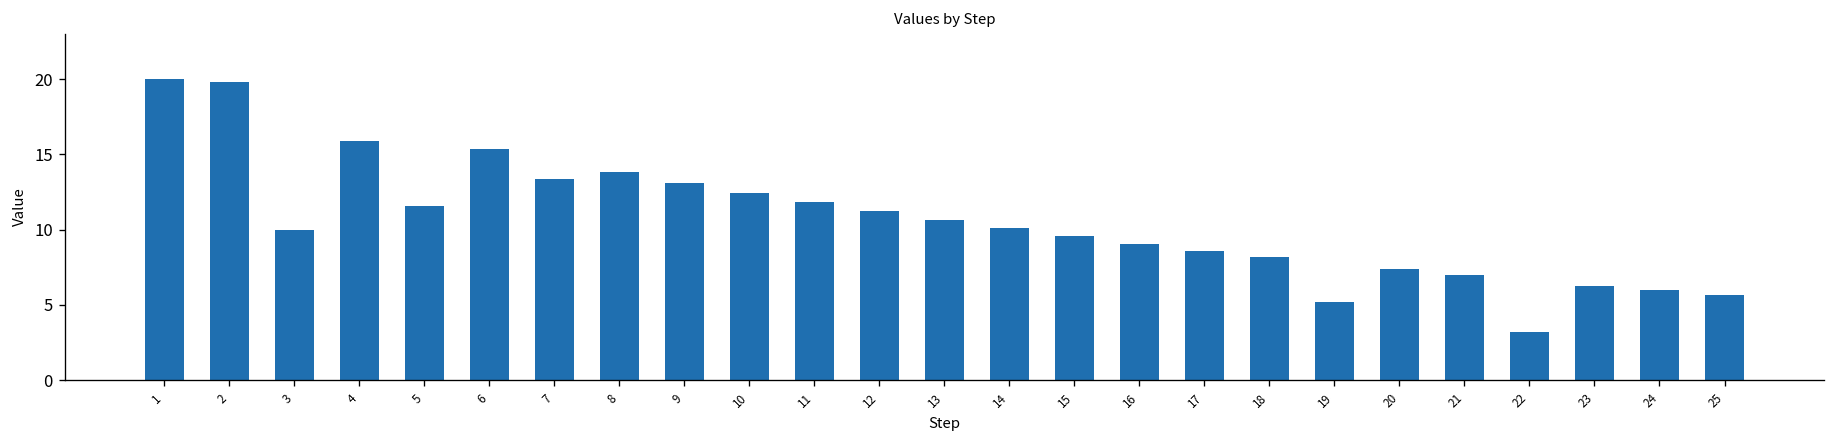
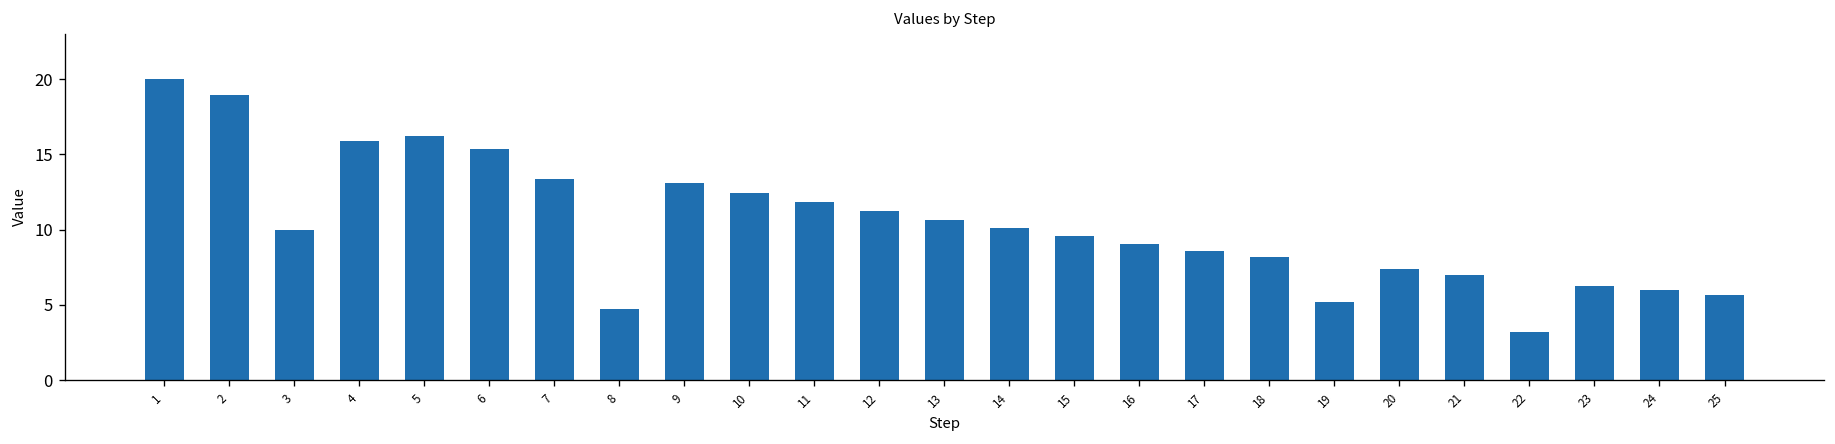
  {
    "1": 20.0,
-   "2": 19.8,
+   "2": 19.0,
    "3": 10.0,
    "4": 15.9,
-   "5": 11.6,
+   "5": 16.2,
    "6": 15.4,
    "7": 13.3,
-   "8": 13.8,
+   "8": 4.7,
    "9": 13.1,
    "10": 12.5,
    "11": 11.8,
    "12": 11.2,
    "13": 10.6,
    "14": 10.1,
    "15": 9.6,
    "16": 9.1,
    "17": 8.6,
    "18": 8.2,
    "19": 5.2,
    "20": 7.4,
    "21": 7.0,
    "22": 3.2,
    "23": 6.3,
    "24": 6.0,
    "25": 5.7
  }
